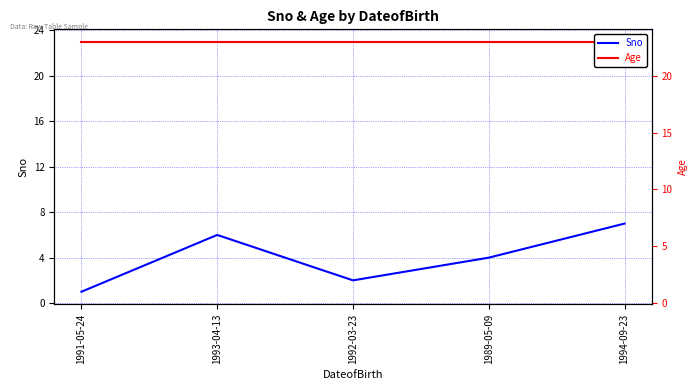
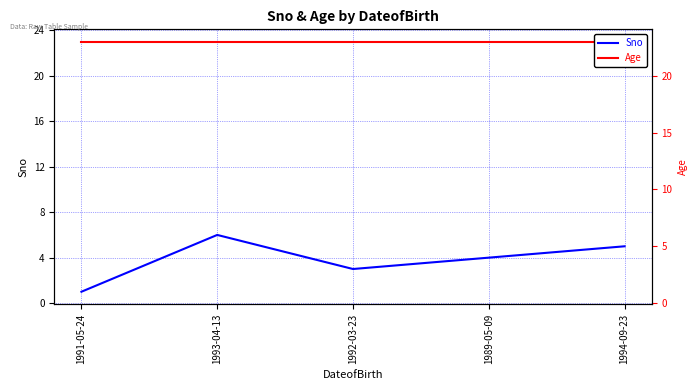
  {
    "Sno": {
      "1991-05-24": 1,
      "1993-04-13": 6,
-     "1992-03-23": 2,
+     "1992-03-23": 3,
      "1989-05-09": 4,
-     "1994-09-23": 7
+     "1994-09-23": 5
    },
    "Age": {
      "1991-05-24": 23,
      "1993-04-13": 23,
      "1992-03-23": 23,
      "1989-05-09": 23
    }
  }
